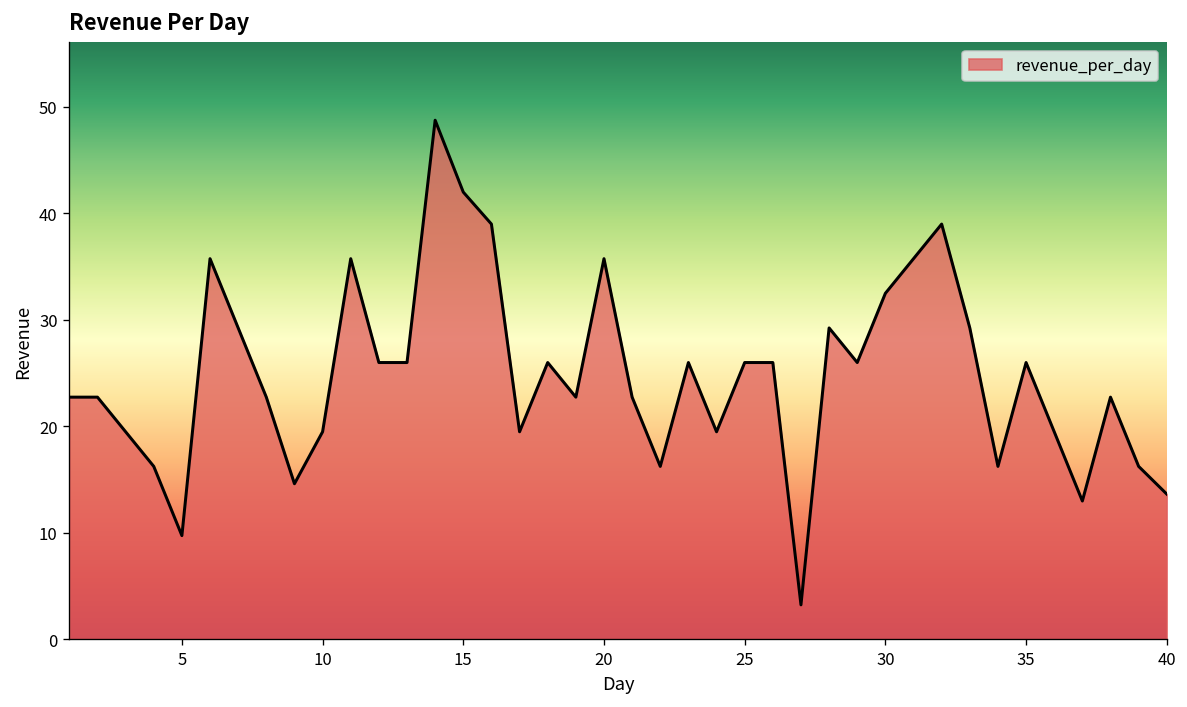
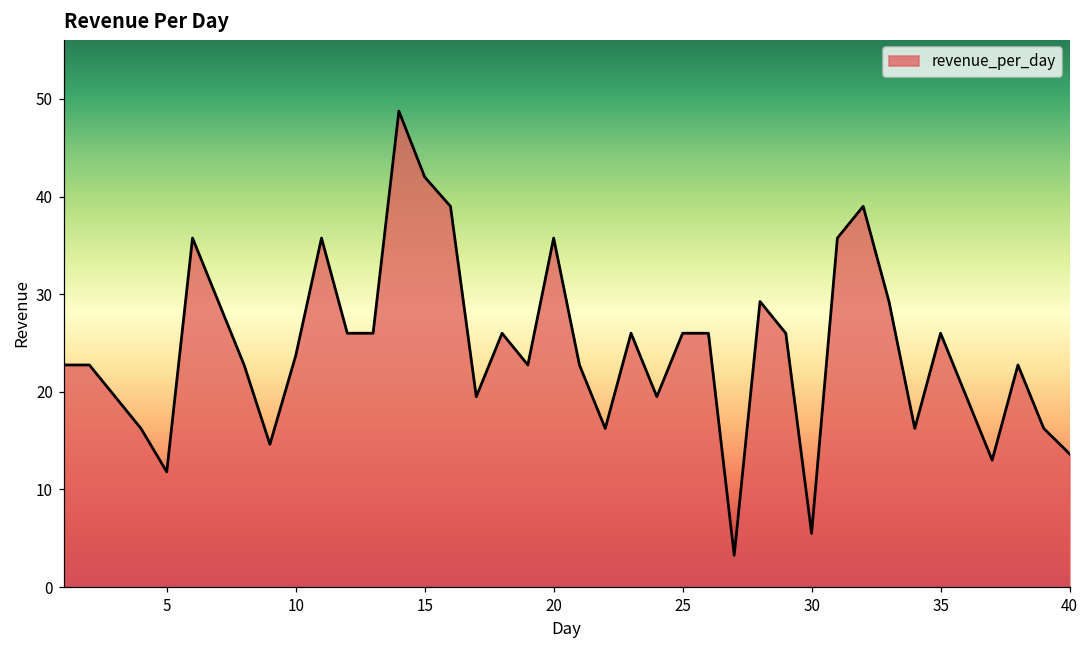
  {
-   "5": 10,
-   "10": 20,
+   "5": 12,
+   "10": 24,
    "15": 42,
    "20": 36,
    "25": 26,
-   "30": 33,
+   "30": 6,
    "35": 26,
    "40": 14
  }
